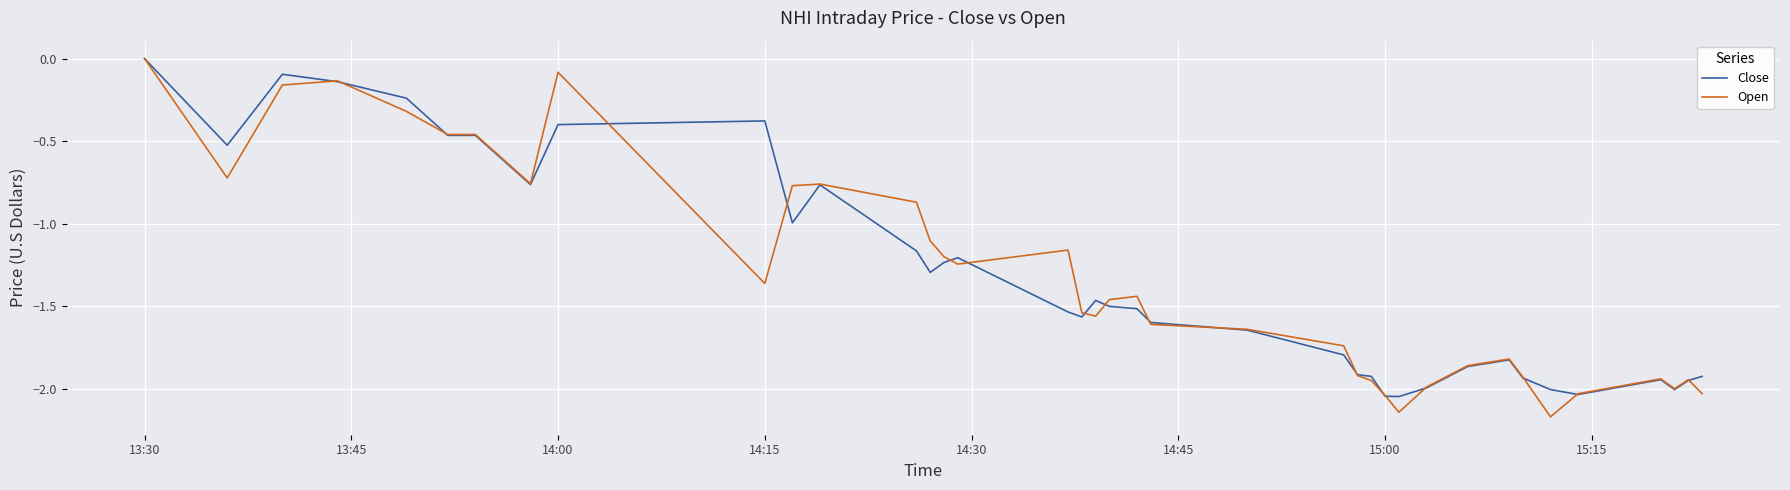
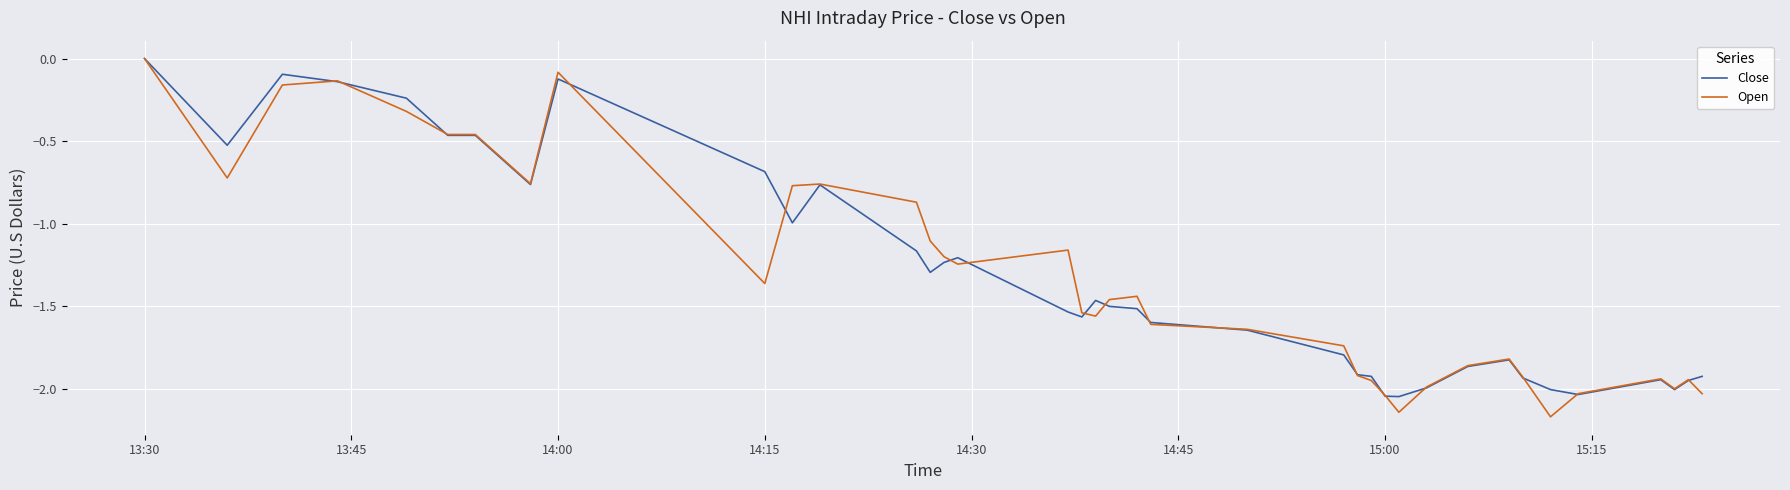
  {
    "Close": {
-     "14:00": -0.40,
-     "14:15": -0.38
+     "14:00": -0.12,
+     "14:15": -0.68
    },
    "Open": {
      "14:00": -0.08,
      "14:15": -1.36
    }
  }
